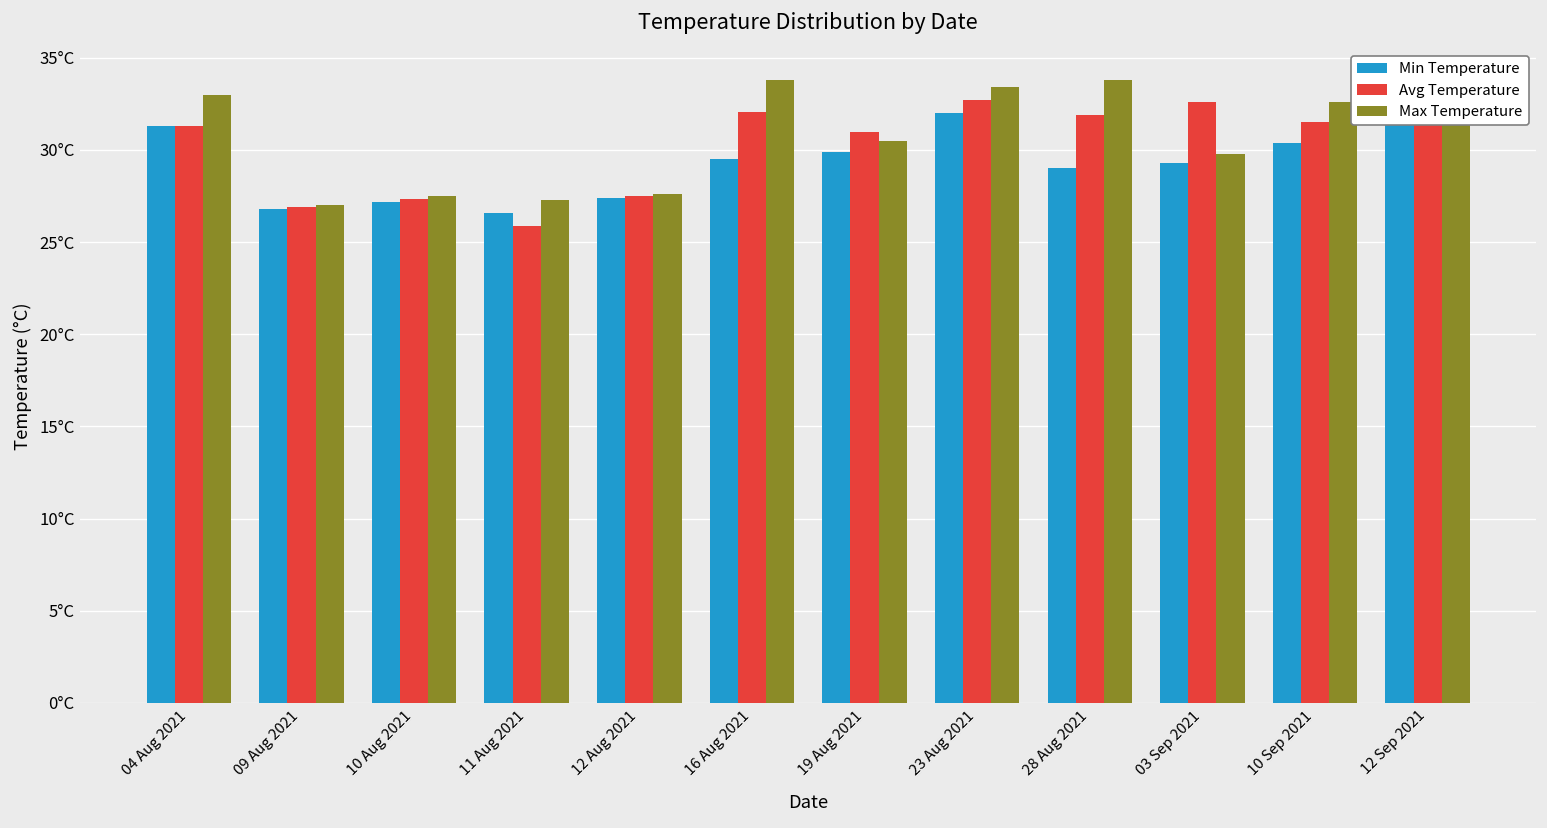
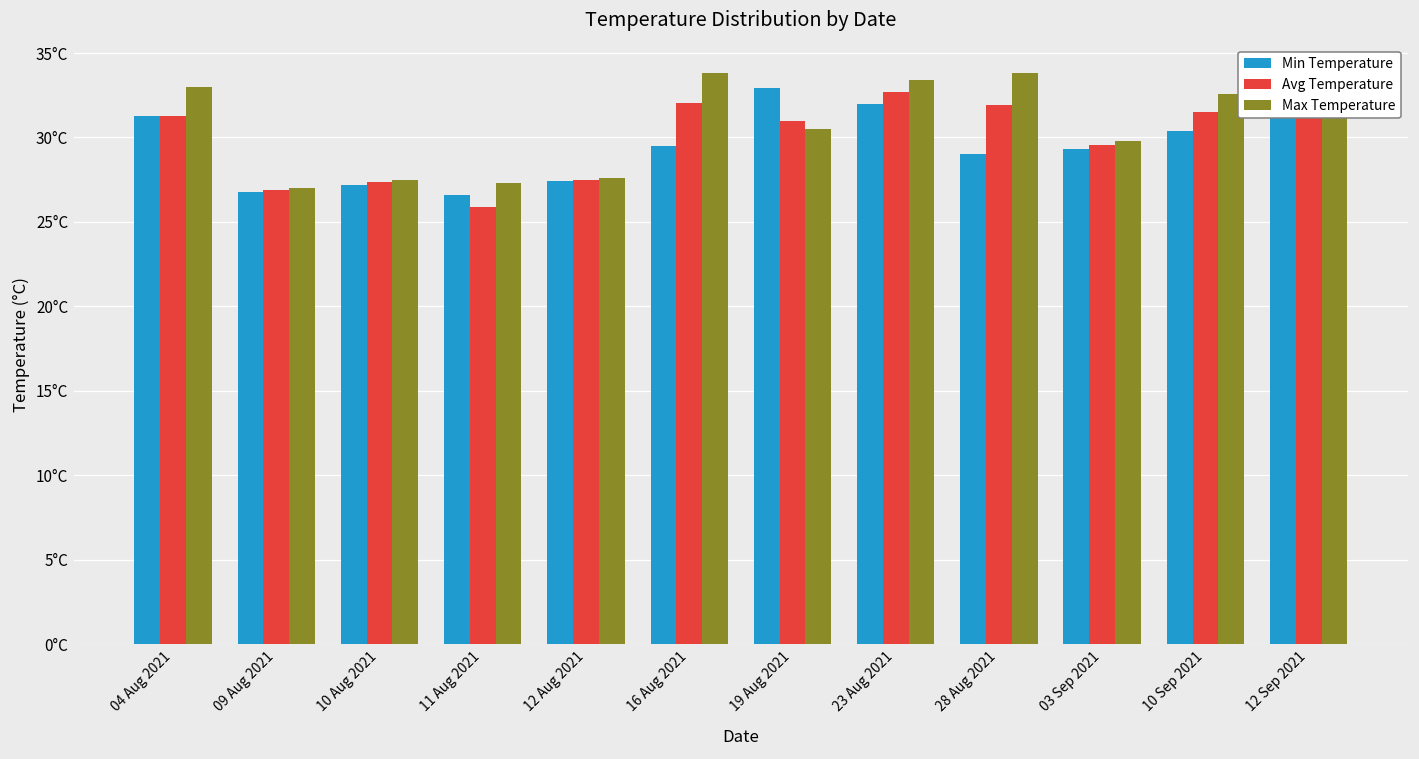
  {
    "Min Temperature": {
      "04 Aug 2021": "31.3°C",
      "09 Aug 2021": "26.8°C",
      "10 Aug 2021": "27.2°C",
      "11 Aug 2021": "26.6°C",
      "12 Aug 2021": "27.4°C",
      "16 Aug 2021": "29.5°C",
-     "19 Aug 2021": "29.9°C",
+     "19 Aug 2021": "32.9°C",
      "23 Aug 2021": "32.0°C",
      "28 Aug 2021": "29.0°C",
      "03 Sep 2021": "29.3°C",
      "10 Sep 2021": "30.4°C"
    },
    "Avg Temperature": {
      "04 Aug 2021": "31.3°C",
      "09 Aug 2021": "26.9°C",
      "10 Aug 2021": "27.4°C",
      "11 Aug 2021": "25.9°C",
      "12 Aug 2021": "27.5°C",
      "16 Aug 2021": "32.0°C",
      "19 Aug 2021": "31.0°C",
      "23 Aug 2021": "32.7°C",
      "28 Aug 2021": "31.9°C",
-     "03 Sep 2021": "32.6°C",
+     "03 Sep 2021": "29.6°C",
      "10 Sep 2021": "31.5°C"
    },
    "Max Temperature": {
      "04 Aug 2021": "33.0°C",
      "09 Aug 2021": "27.0°C",
      "10 Aug 2021": "27.5°C",
      "11 Aug 2021": "27.3°C",
      "12 Aug 2021": "27.6°C",
      "16 Aug 2021": "33.8°C",
      "19 Aug 2021": "30.5°C",
      "23 Aug 2021": "33.4°C",
      "28 Aug 2021": "33.8°C",
      "03 Sep 2021": "29.8°C",
      "10 Sep 2021": "32.6°C"
    }
  }
